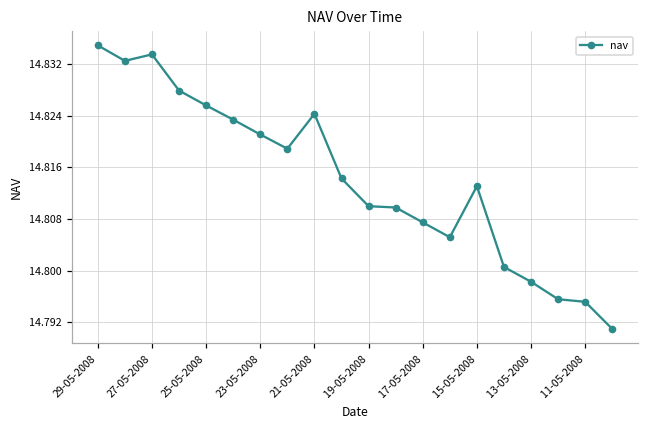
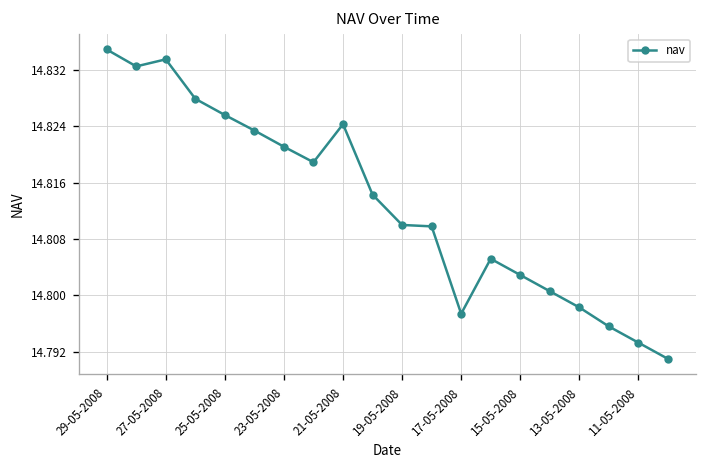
  {
    "29-05-2008": 14.835,
    "27-05-2008": 14.834,
    "25-05-2008": 14.826,
    "23-05-2008": 14.821,
    "21-05-2008": 14.824,
    "19-05-2008": 14.810,
-   "17-05-2008": 14.808,
-   "15-05-2008": 14.813,
+   "17-05-2008": 14.797,
+   "15-05-2008": 14.803,
    "13-05-2008": 14.798,
-   "11-05-2008": 14.795
+   "11-05-2008": 14.793
  }
